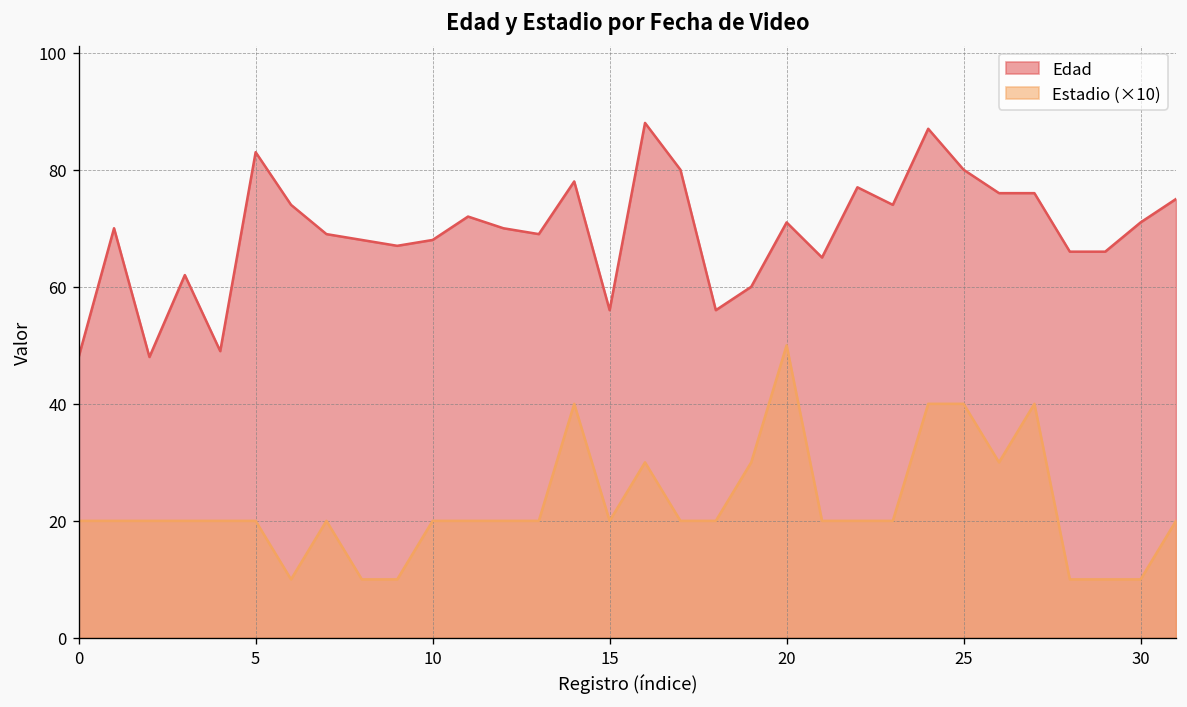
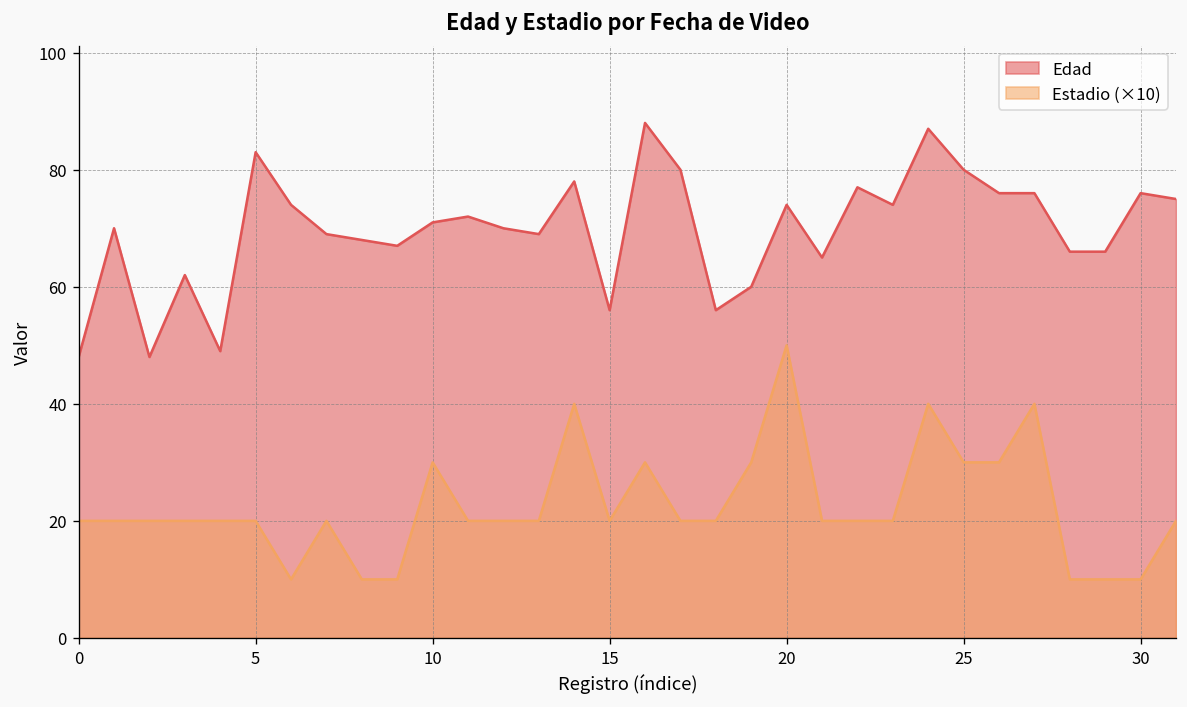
  {
    "Edad": {
      "0": 48,
      "5": 83,
-     "10": 68,
+     "10": 71,
      "15": 56,
-     "20": 71,
+     "20": 74,
      "25": 80,
-     "30": 71
+     "30": 76
    },
    "Estadio (×10)": {
      "0": 20,
      "5": 20,
-     "10": 20,
+     "10": 30,
      "15": 20,
      "20": 50,
-     "25": 40,
+     "25": 30,
      "30": 10
    }
  }
